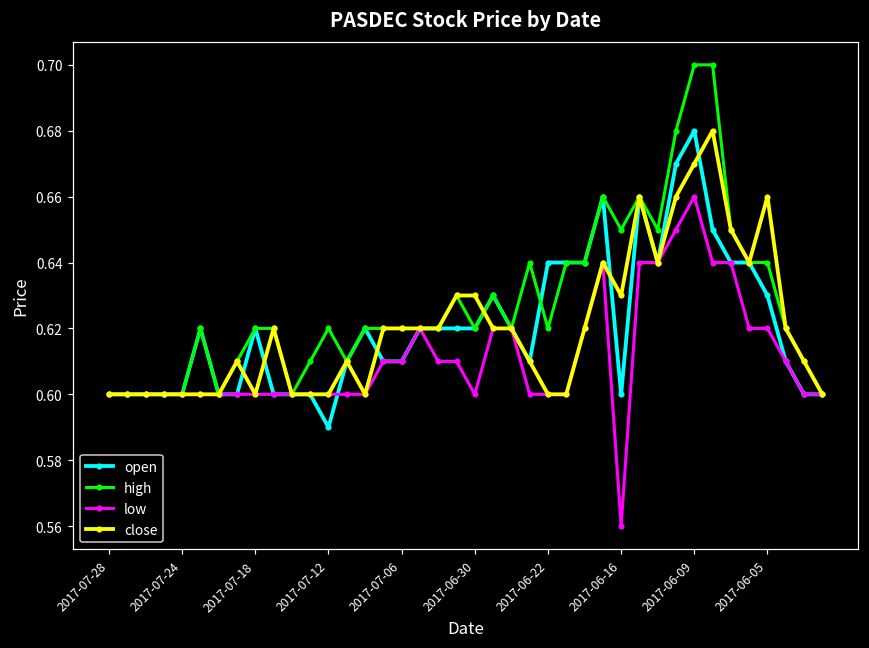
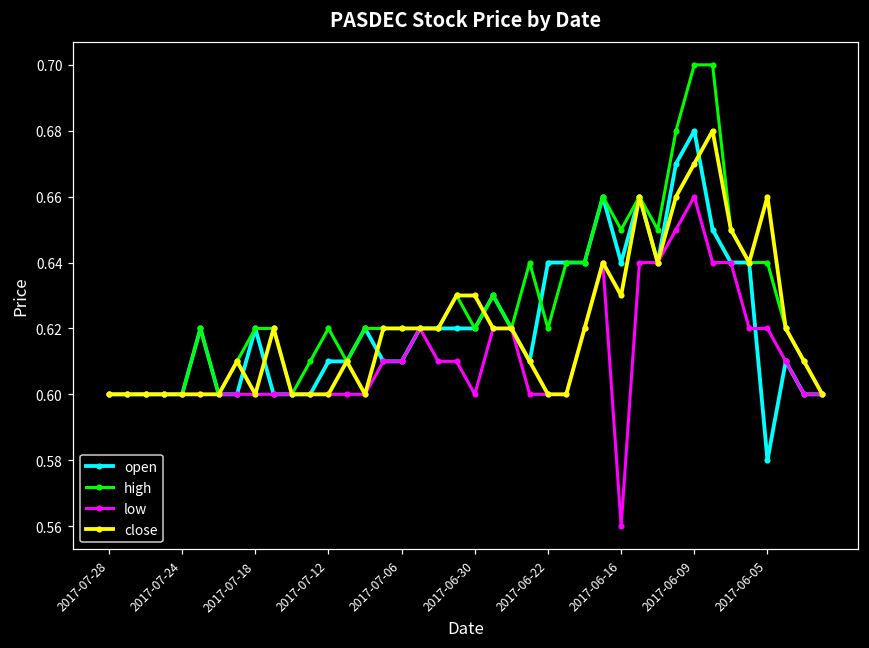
  {
    "open": {
-     "2017-07-12": 0.59,
+     "2017-07-12": 0.61,
      "2017-06-22": 0.64,
-     "2017-06-16": 0.60,
+     "2017-06-16": 0.64,
      "2017-06-09": 0.68,
-     "2017-06-05": 0.63
+     "2017-06-05": 0.58
    },
    "high": {
      "2017-07-12": 0.62,
      "2017-06-22": 0.62,
      "2017-06-16": 0.65,
      "2017-06-09": 0.70,
      "2017-06-05": 0.64
    },
    "low": {
      "2017-06-30": 0.60,
      "2017-06-16": 0.56,
      "2017-06-09": 0.66,
      "2017-06-05": 0.62
    },
    "close": {
      "2017-06-30": 0.63,
      "2017-06-16": 0.63,
      "2017-06-09": 0.67,
      "2017-06-05": 0.66
    }
  }
